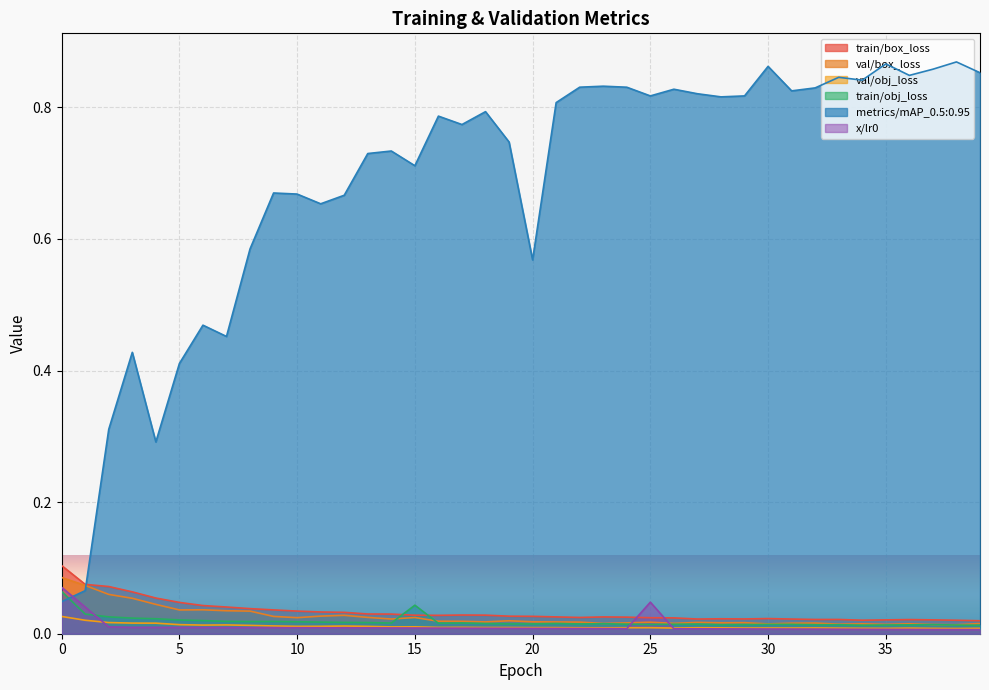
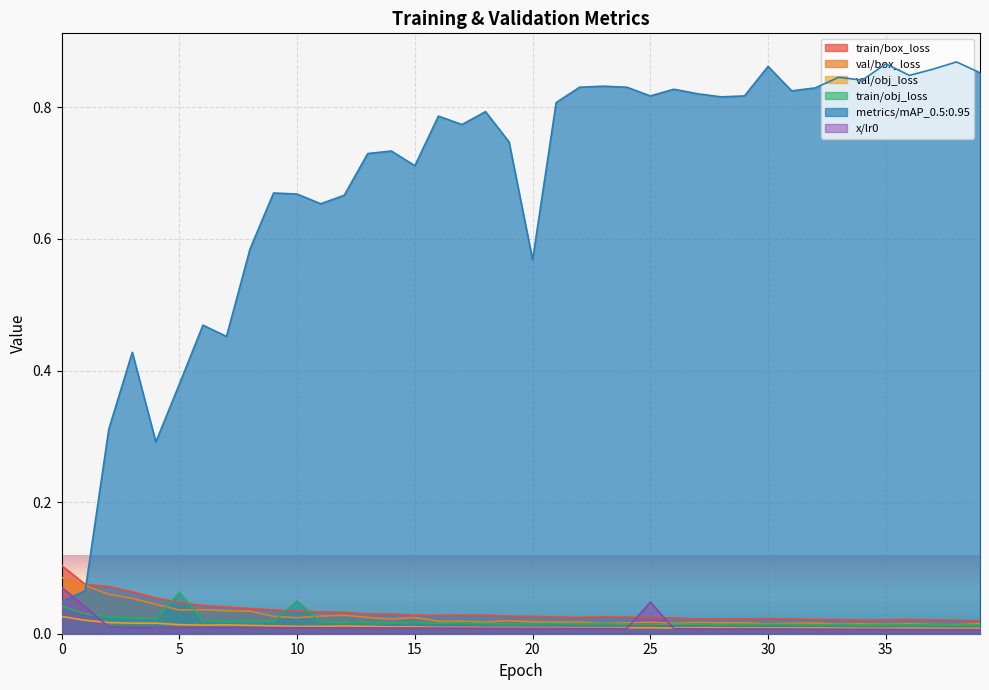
  {
    "train/obj_loss": {
-     "0": 0.06,
-     "5": 0.02,
-     "10": 0.02,
-     "15": 0.04
+     "0": 0.04,
+     "5": 0.06,
+     "10": 0.05,
+     "15": 0.02
    },
    "metrics/mAP_0.5:0.95": {
      "0": 0.05,
-     "5": 0.41,
+     "5": 0.38,
      "10": 0.67,
      "15": 0.71,
      "20": 0.57,
      "25": 0.82,
      "30": 0.86
    },
    "x/lr0": {
      "0": 0.07,
      "5": 0.01,
      "25": 0.05
    }
  }
